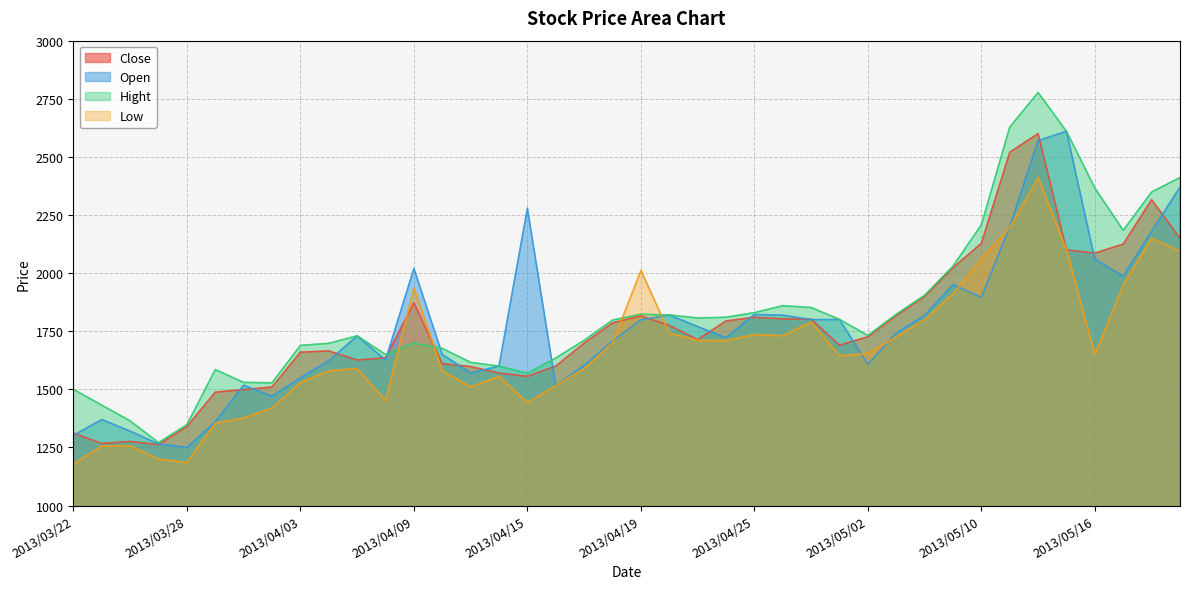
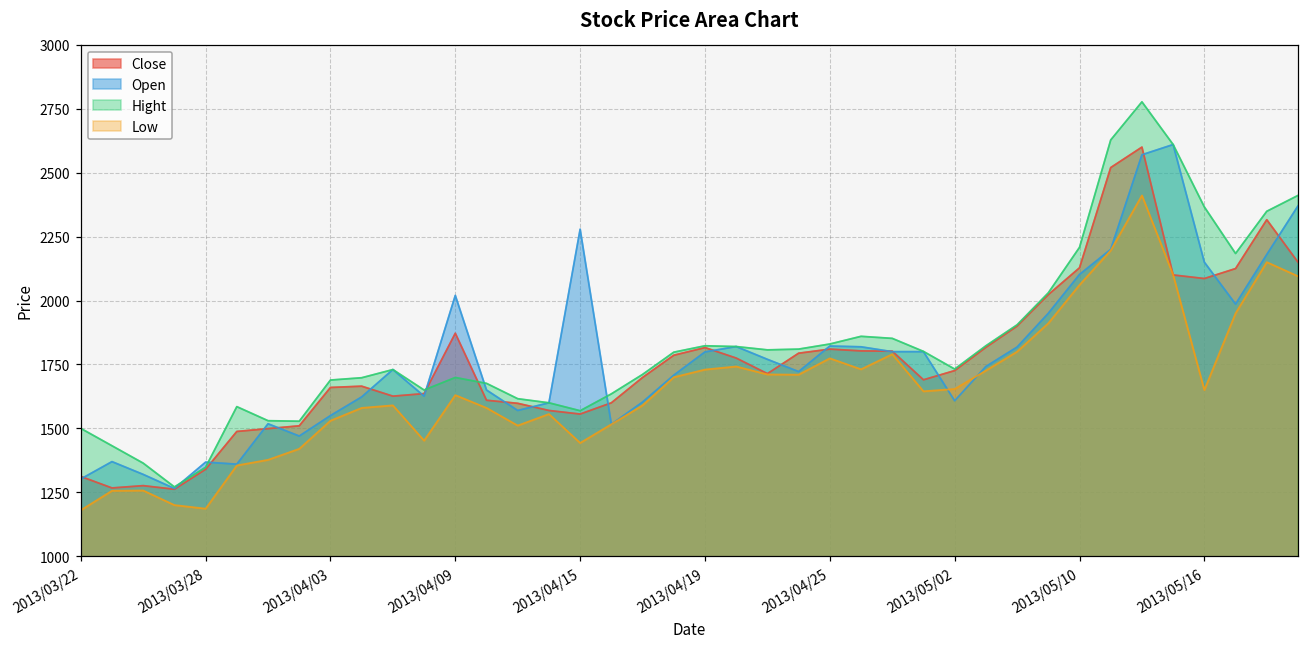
  {
    "Close": {
      "2013/04/03": 1660,
      "2013/04/09": 1870,
      "2013/04/15": 1560,
      "2013/04/25": 1810,
      "2013/05/10": 2130,
      "2013/05/16": 2090
    },
    "Open": {
-     "2013/03/28": 1250,
+     "2013/03/28": 1370,
      "2013/04/03": 1550,
      "2013/04/09": 2020,
      "2013/04/15": 2280,
      "2013/04/19": 1800,
      "2013/05/02": 1610,
-     "2013/05/10": 1900,
-     "2013/05/16": 2060
+     "2013/05/10": 2100,
+     "2013/05/16": 2150
    },
    "Hight": {
      "2013/03/22": 1500,
      "2013/04/03": 1690,
      "2013/04/09": 1700,
      "2013/04/15": 1570,
      "2013/05/10": 2210,
      "2013/05/16": 2370
    },
    "Low": {
      "2013/03/22": 1180,
      "2013/03/28": 1190,
      "2013/04/03": 1530,
-     "2013/04/09": 1940,
+     "2013/04/09": 1630,
      "2013/04/15": 1440,
-     "2013/04/19": 2010,
-     "2013/04/25": 1740,
+     "2013/04/19": 1730,
+     "2013/04/25": 1770,
      "2013/05/02": 1650,
      "2013/05/10": 2060,
      "2013/05/16": 1650
    }
  }
